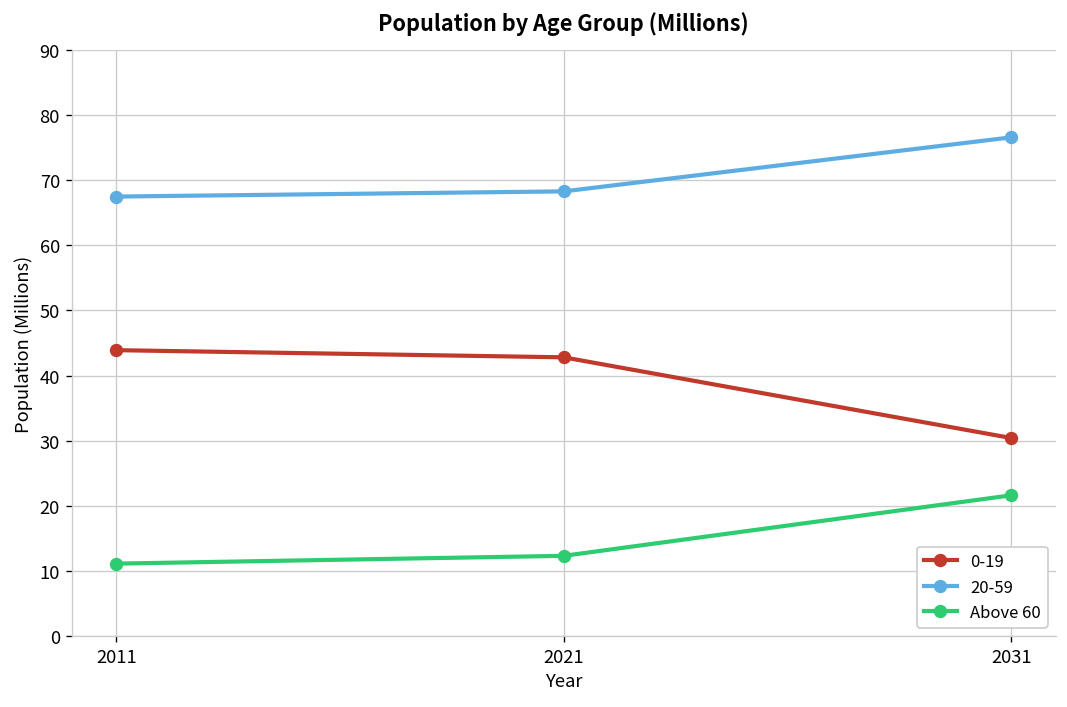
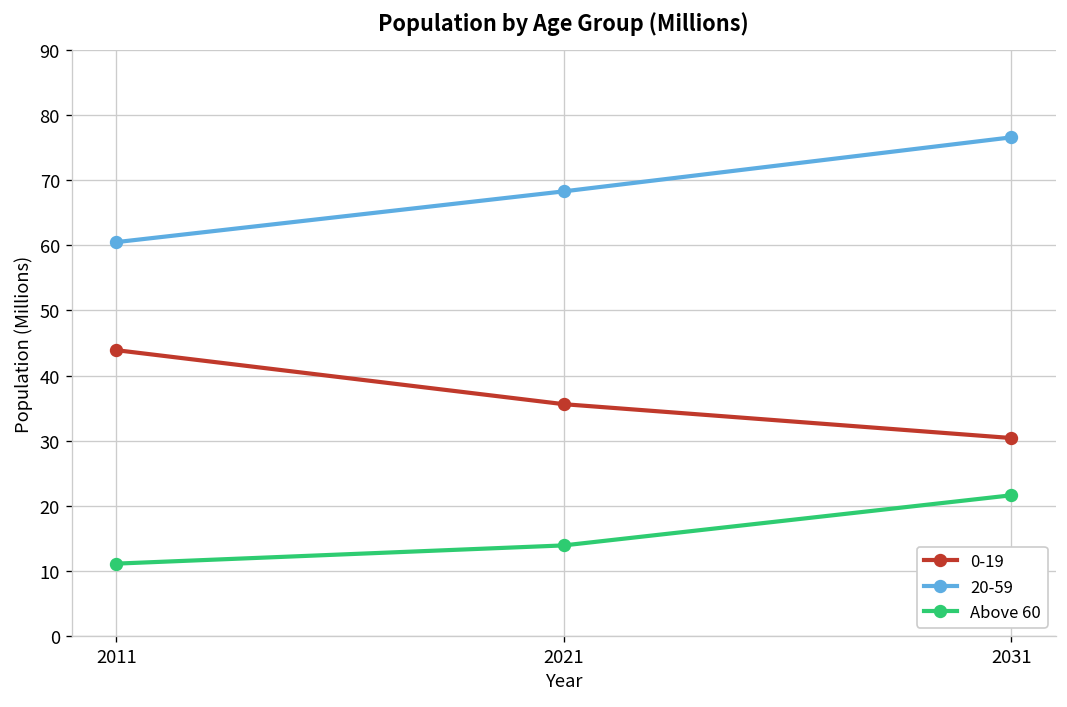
  {
    "0-19": {
      "2011": 44,
-     "2021": 43,
+     "2021": 36,
      "2031": 30
    },
    "20-59": {
-     "2011": 68,
+     "2011": 61,
      "2021": 68,
      "2031": 77
    },
    "Above 60": {
      "2011": 11,
-     "2021": 12,
+     "2021": 14,
      "2031": 22
    }
  }
